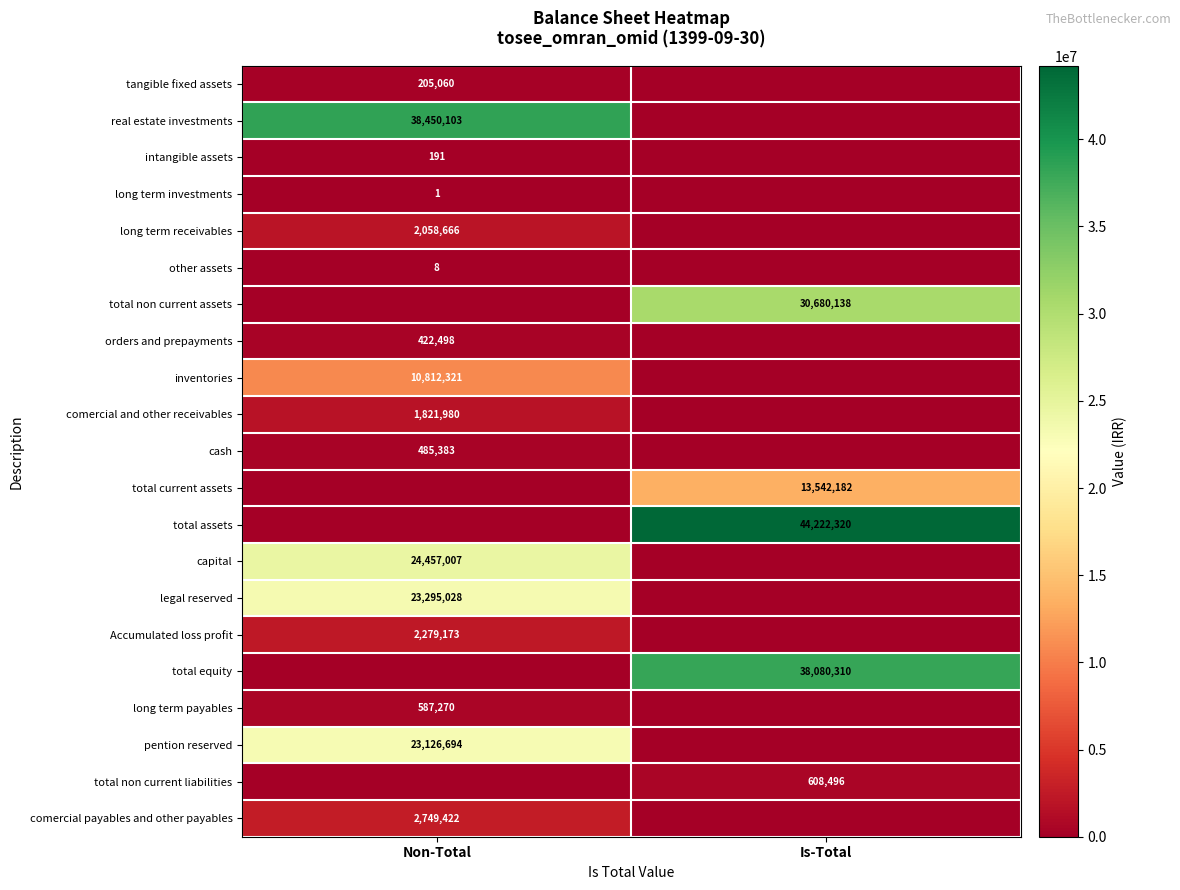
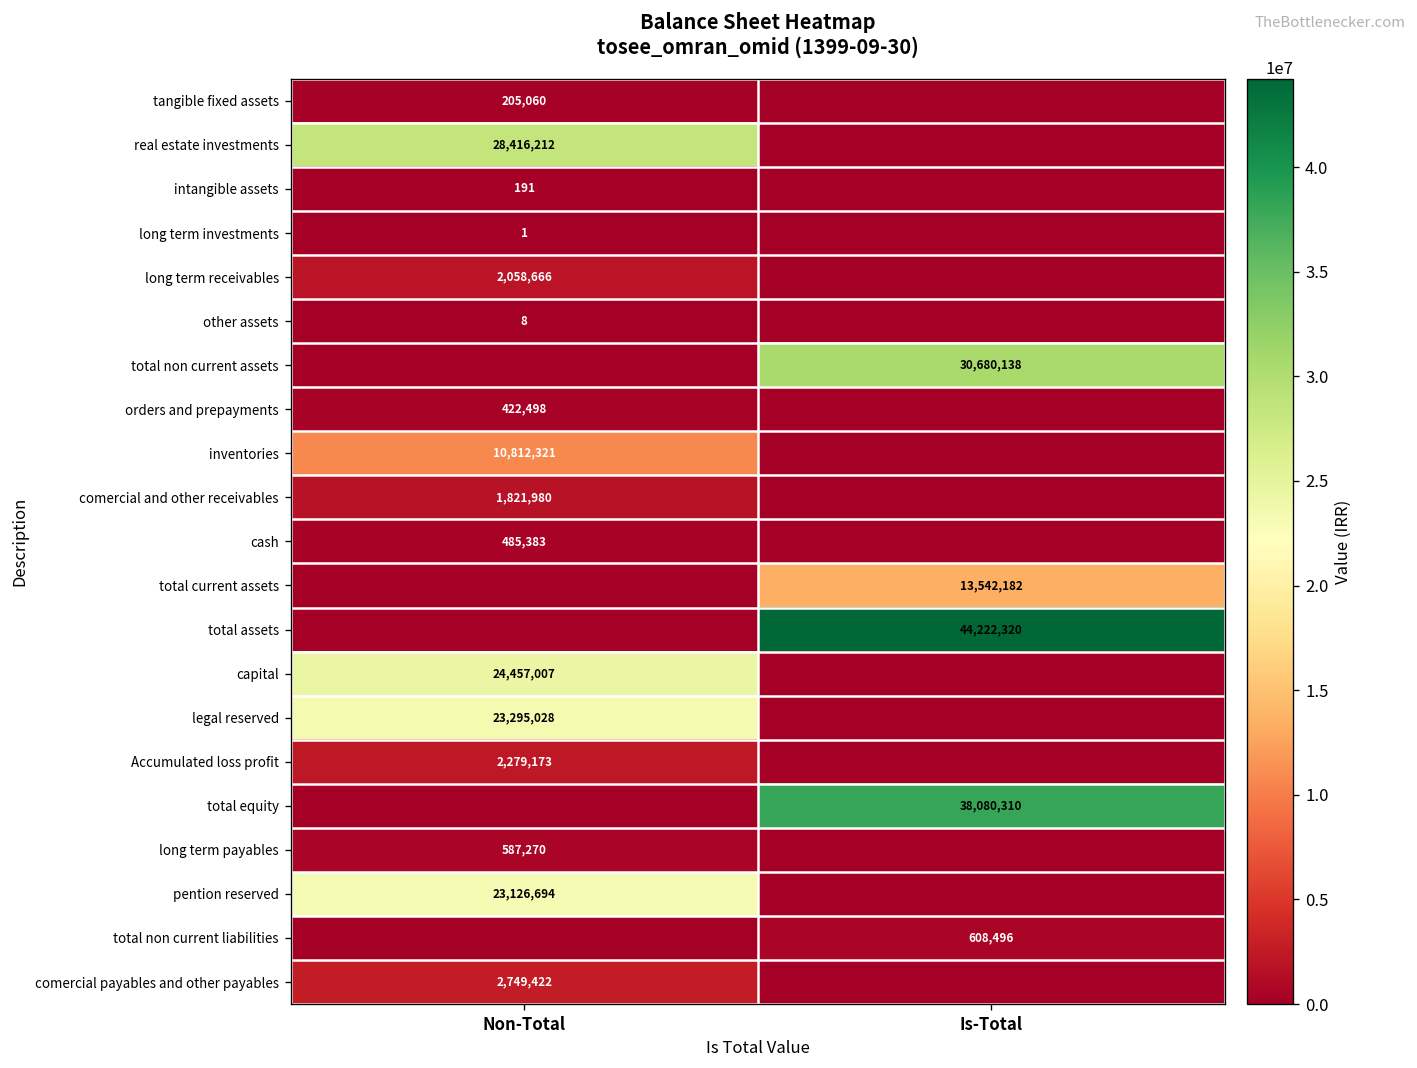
  {
    "tangible fixed assets": {
      "Non-Total": "205,060"
    },
    "real estate investments": {
-     "Non-Total": "38,450,103"
+     "Non-Total": "28,416,212"
    },
    "intangible assets": {
      "Non-Total": "191"
    },
    "long term investments": {
      "Non-Total": "1"
    },
    "long term receivables": {
      "Non-Total": "2,058,666"
    },
    "other assets": {
      "Non-Total": "8"
    },
    "total non current assets": {
      "Is-Total": "30,680,138"
    },
    "orders and prepayments": {
      "Non-Total": "422,498"
    },
    "inventories": {
      "Non-Total": "10,812,321"
    },
    "comercial and other receivables": {
      "Non-Total": "1,821,980"
    },
    "cash": {
      "Non-Total": "485,383"
    },
    "total current assets": {
      "Is-Total": "13,542,182"
    },
    "total assets": {
      "Is-Total": "44,222,320"
    },
    "capital": {
      "Non-Total": "24,457,007"
    },
    "legal reserved": {
      "Non-Total": "23,295,028"
    },
    "Accumulated loss profit": {
      "Non-Total": "2,279,173"
    },
    "total equity": {
      "Is-Total": "38,080,310"
    },
    "long term payables": {
      "Non-Total": "587,270"
    },
    "pention reserved": {
      "Non-Total": "23,126,694"
    },
    "total non current liabilities": {
      "Is-Total": "608,496"
    },
    "comercial payables and other payables": {
      "Non-Total": "2,749,422"
    }
  }
